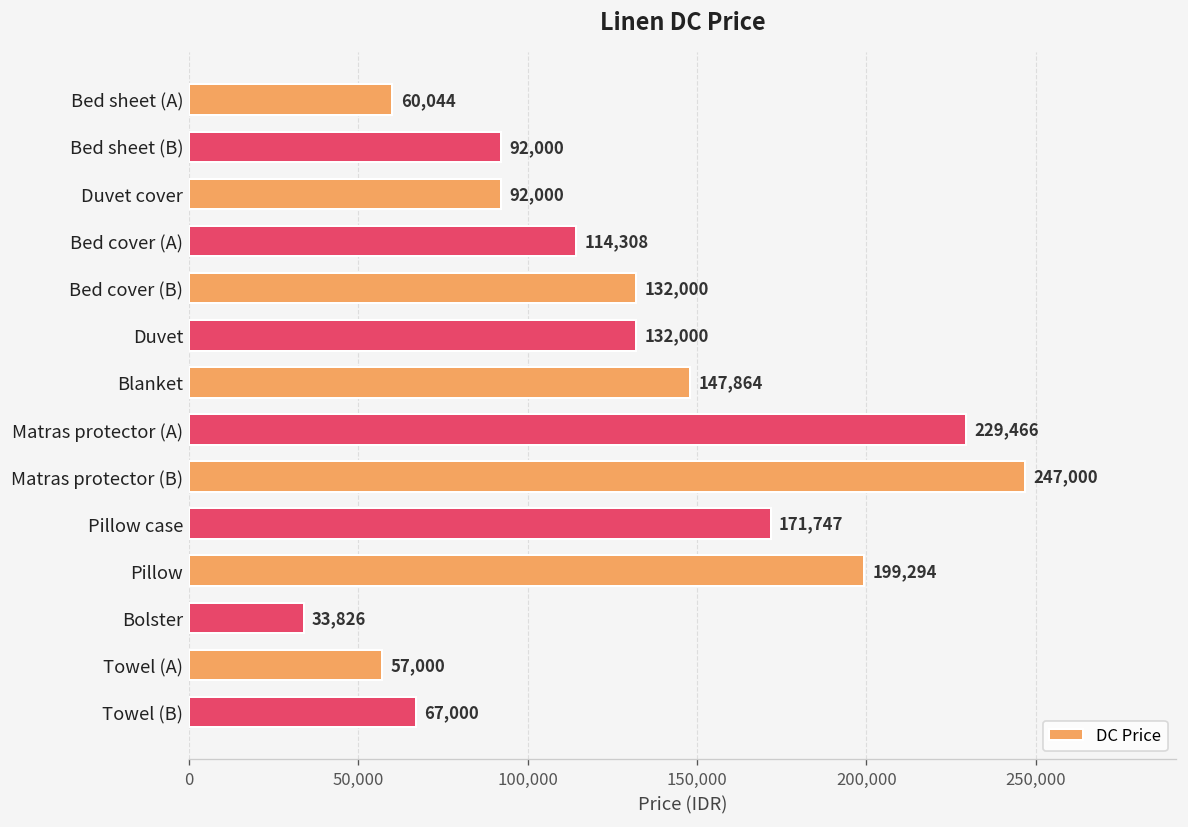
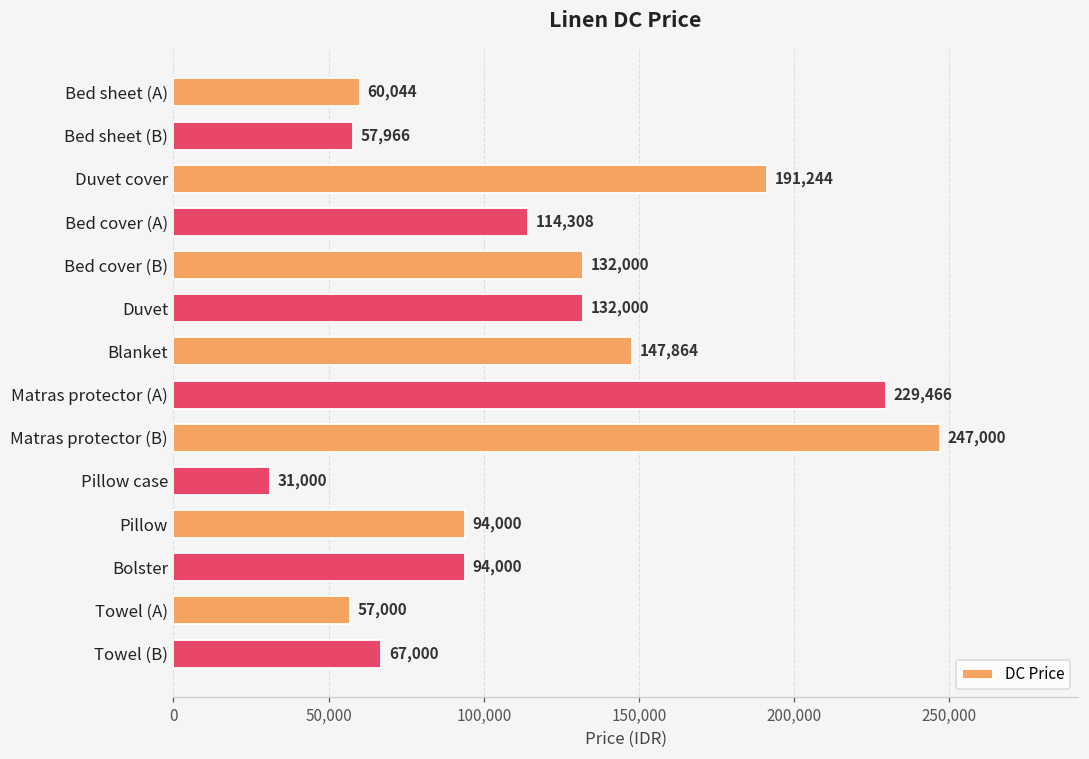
  {
    "Bed sheet (A)": "60,044",
-   "Bed sheet (B)": "92,000",
-   "Duvet cover": "92,000",
+   "Bed sheet (B)": "57,966",
+   "Duvet cover": "191,244",
    "Bed cover (A)": "114,308",
    "Bed cover (B)": "132,000",
    "Duvet": "132,000",
    "Blanket": "147,864",
    "Matras protector (A)": "229,466",
    "Matras protector (B)": "247,000",
-   "Pillow case": "171,747",
-   "Pillow": "199,294",
-   "Bolster": "33,826",
+   "Pillow case": "31,000",
+   "Pillow": "94,000",
+   "Bolster": "94,000",
    "Towel (A)": "57,000",
    "Towel (B)": "67,000"
  }
